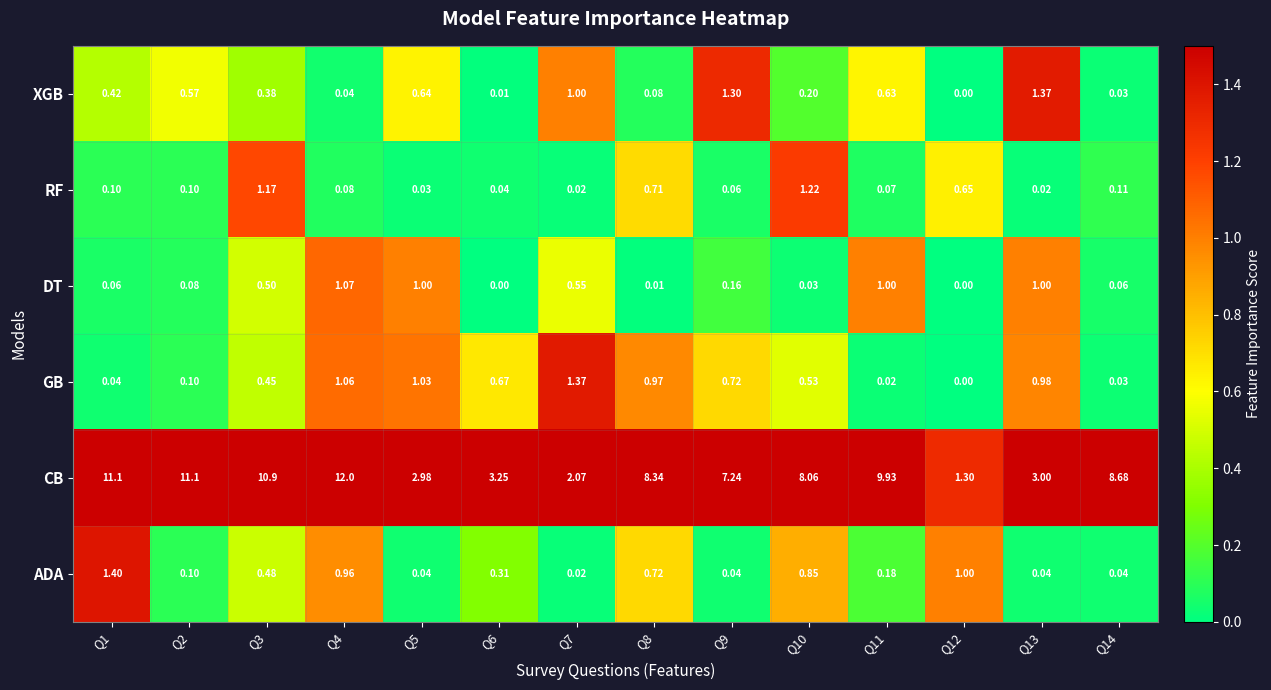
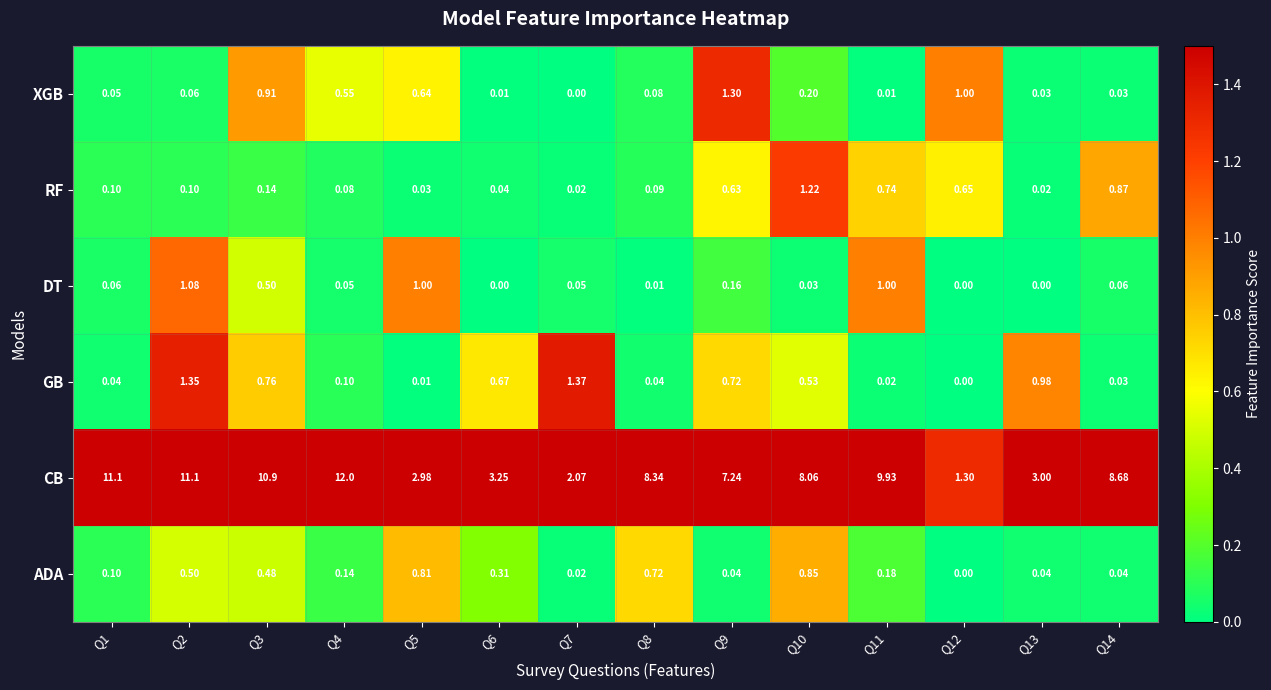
  {
    "XGB": {
-     "Q1": 0.42,
-     "Q2": 0.57,
-     "Q3": 0.38,
-     "Q4": 0.04,
+     "Q1": 0.05,
+     "Q2": 0.06,
+     "Q3": 0.91,
+     "Q4": 0.55,
      "Q5": 0.64,
      "Q6": 0.01,
-     "Q7": 1.00,
+     "Q7": 0.00,
      "Q8": 0.08,
      "Q9": 1.30,
      "Q10": 0.20,
-     "Q11": 0.63,
-     "Q12": 0.00,
-     "Q13": 1.37,
+     "Q11": 0.01,
+     "Q12": 1.00,
+     "Q13": 0.03,
      "Q14": 0.03
    },
    "RF": {
      "Q1": 0.10,
      "Q2": 0.10,
-     "Q3": 1.17,
+     "Q3": 0.14,
      "Q4": 0.08,
      "Q5": 0.03,
      "Q6": 0.04,
      "Q7": 0.02,
-     "Q8": 0.71,
-     "Q9": 0.06,
+     "Q8": 0.09,
+     "Q9": 0.63,
      "Q10": 1.22,
-     "Q11": 0.07,
+     "Q11": 0.74,
      "Q12": 0.65,
      "Q13": 0.02,
-     "Q14": 0.11
+     "Q14": 0.87
    },
    "DT": {
      "Q1": 0.06,
-     "Q2": 0.08,
+     "Q2": 1.08,
      "Q3": 0.50,
-     "Q4": 1.07,
+     "Q4": 0.05,
      "Q5": 1.00,
      "Q6": 0.00,
-     "Q7": 0.55,
+     "Q7": 0.05,
      "Q8": 0.01,
      "Q9": 0.16,
      "Q10": 0.03,
      "Q11": 1.00,
      "Q12": 0.00,
-     "Q13": 1.00,
+     "Q13": 0.00,
      "Q14": 0.06
    },
    "GB": {
      "Q1": 0.04,
-     "Q2": 0.10,
-     "Q3": 0.45,
-     "Q4": 1.06,
-     "Q5": 1.03,
+     "Q2": 1.35,
+     "Q3": 0.76,
+     "Q4": 0.10,
+     "Q5": 0.01,
      "Q6": 0.67,
      "Q7": 1.37,
-     "Q8": 0.97,
+     "Q8": 0.04,
      "Q9": 0.72,
      "Q10": 0.53,
      "Q11": 0.02,
      "Q12": 0.00,
      "Q13": 0.98,
      "Q14": 0.03
    },
    "CB": {
      "Q1": 11.1,
      "Q2": 11.1,
      "Q3": 10.9,
      "Q4": 12.0,
      "Q5": 2.98,
      "Q6": 3.25,
      "Q7": 2.07,
      "Q8": 8.34,
      "Q9": 7.24,
      "Q10": 8.06,
      "Q11": 9.93,
      "Q12": 1.30,
      "Q13": 3.00,
      "Q14": 8.68
    },
    "ADA": {
-     "Q1": 1.40,
-     "Q2": 0.10,
+     "Q1": 0.10,
+     "Q2": 0.50,
      "Q3": 0.48,
-     "Q4": 0.96,
-     "Q5": 0.04,
+     "Q4": 0.14,
+     "Q5": 0.81,
      "Q6": 0.31,
      "Q7": 0.02,
      "Q8": 0.72,
      "Q9": 0.04,
      "Q10": 0.85,
      "Q11": 0.18,
-     "Q12": 1.00,
+     "Q12": 0.00,
      "Q13": 0.04,
      "Q14": 0.04
    }
  }
